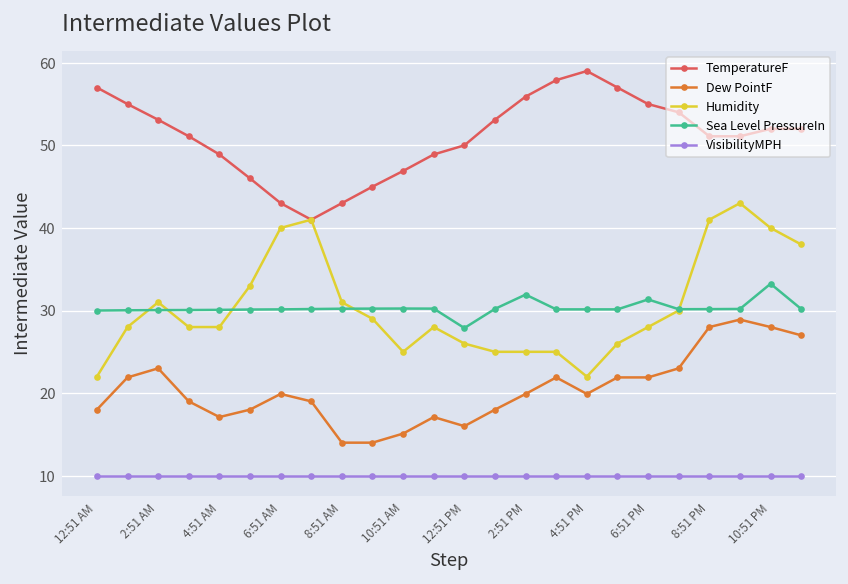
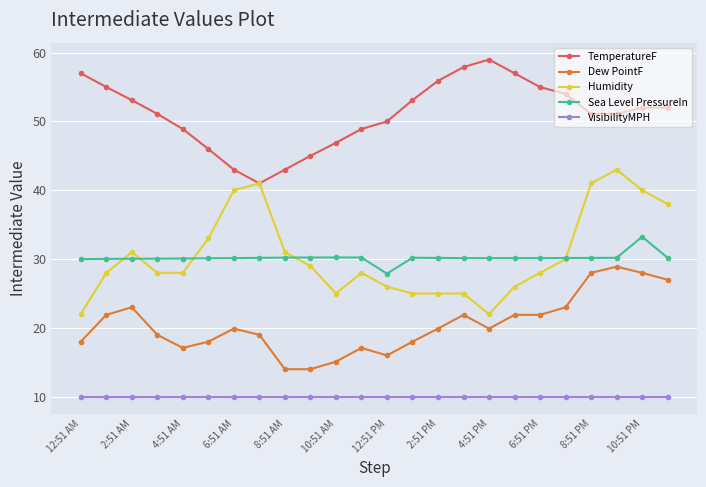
  {
    "Humidity": {
      "12:51 AM": 22,
      "2:51 AM": 31,
      "4:51 AM": 28,
      "6:51 AM": 40,
      "8:51 AM": 31,
      "10:51 AM": 25,
      "12:51 PM": 26,
      "2:51 PM": 25,
      "4:51 PM": 22,
      "6:51 PM": 28,
      "8:51 PM": 41,
      "10:51 PM": 40
    },
    "Sea Level PressureIn": {
      "12:51 AM": 30,
      "2:51 AM": 30,
      "4:51 AM": 30,
      "6:51 AM": 30,
      "8:51 AM": 30,
      "10:51 AM": 30,
      "12:51 PM": 28,
-     "2:51 PM": 32,
+     "2:51 PM": 30,
      "4:51 PM": 30,
-     "6:51 PM": 31,
+     "6:51 PM": 30,
      "8:51 PM": 30,
      "10:51 PM": 33
    },
    "VisibilityMPH": {
      "12:51 AM": 10,
      "2:51 AM": 10,
      "4:51 AM": 10,
      "6:51 AM": 10,
      "8:51 AM": 10,
      "10:51 AM": 10,
      "12:51 PM": 10,
      "2:51 PM": 10,
      "4:51 PM": 10,
      "6:51 PM": 10,
      "8:51 PM": 10,
      "10:51 PM": 10
    }
  }
